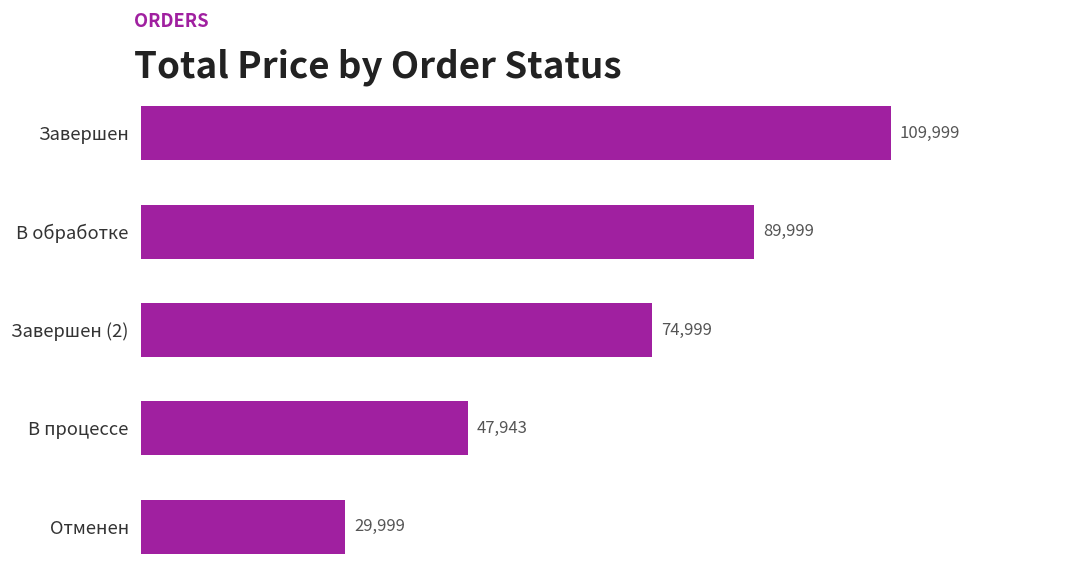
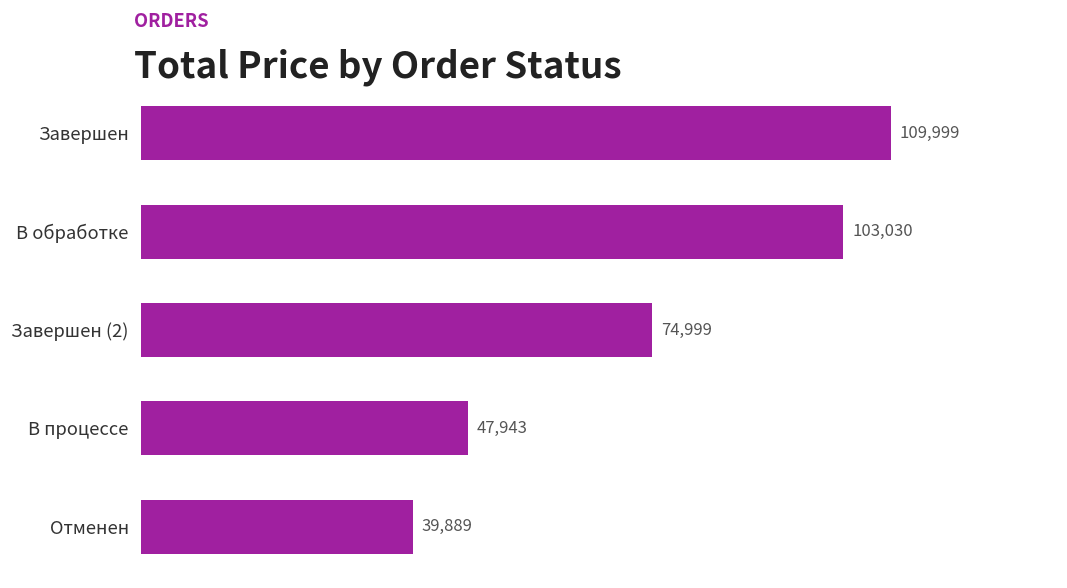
  {
    "Завершен": "109,999",
-   "В обработке": "89,999",
+   "В обработке": "103,030",
    "Завершен (2)": "74,999",
    "В процессе": "47,943",
-   "Отменен": "29,999"
+   "Отменен": "39,889"
  }
